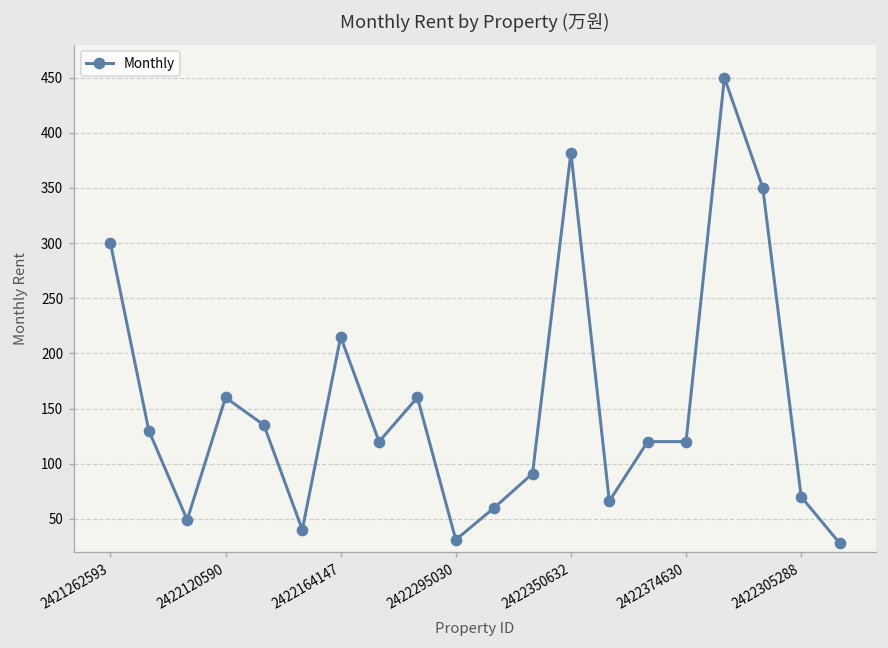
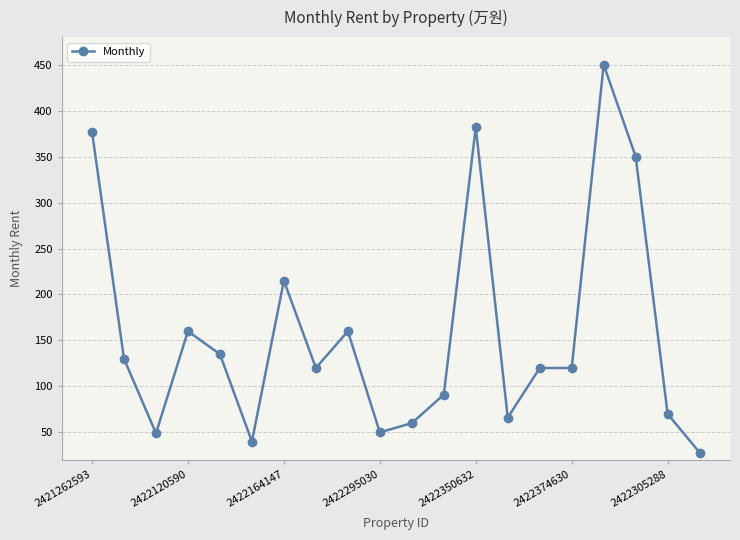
  {
-   "2421262593": 300,
+   "2421262593": 380,
    "2422120590": 160,
    "2422164147": 220,
-   "2422295030": 30,
+   "2422295030": 50,
    "2422350632": 380,
    "2422374630": 120,
    "2422305288": 70
  }
